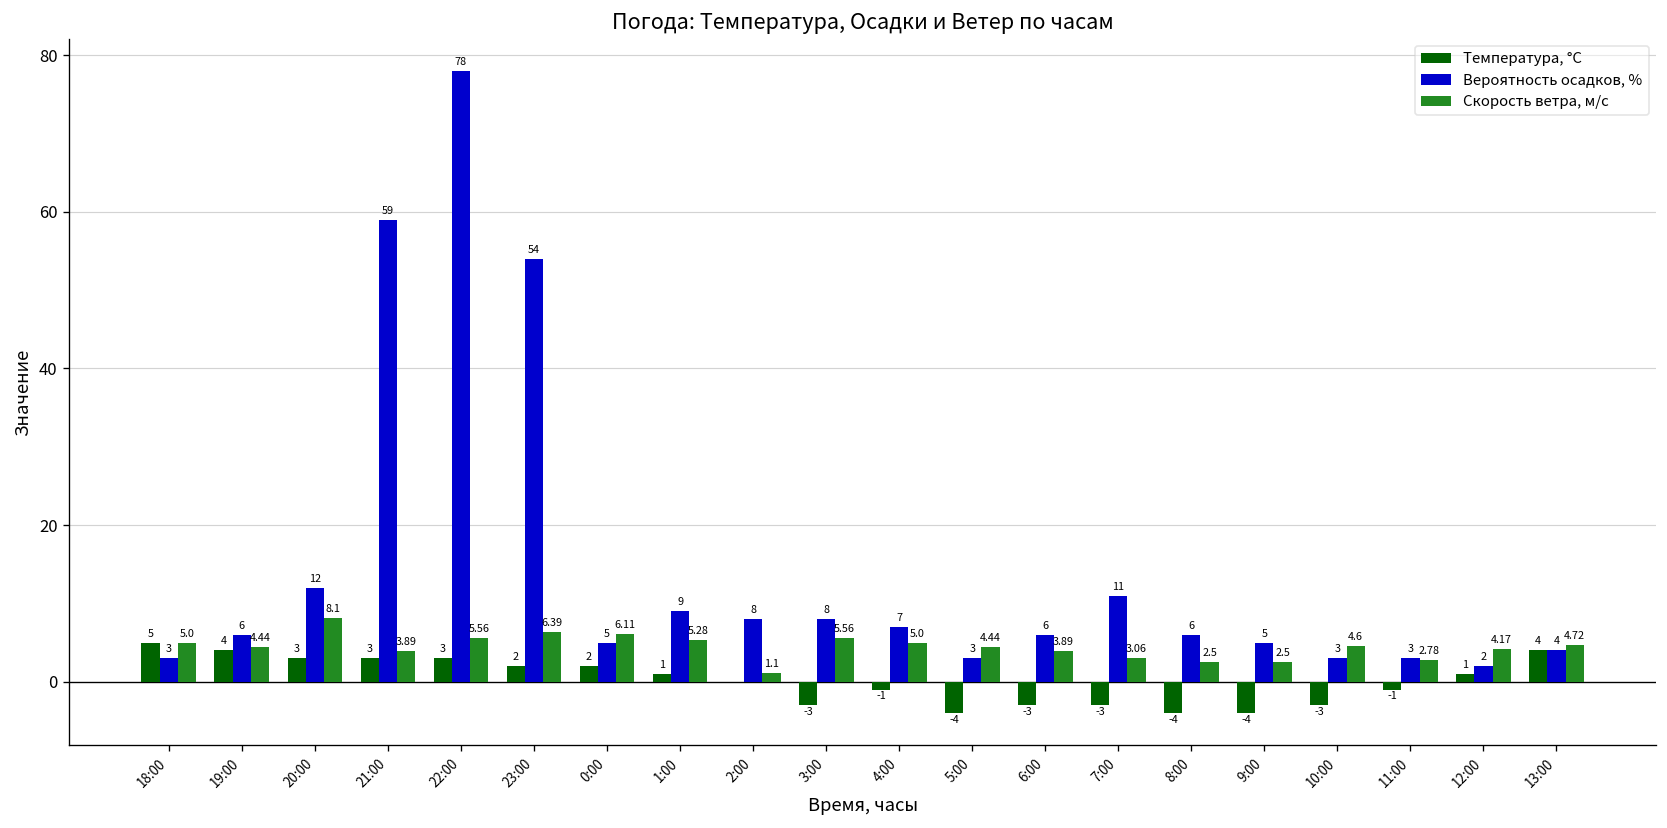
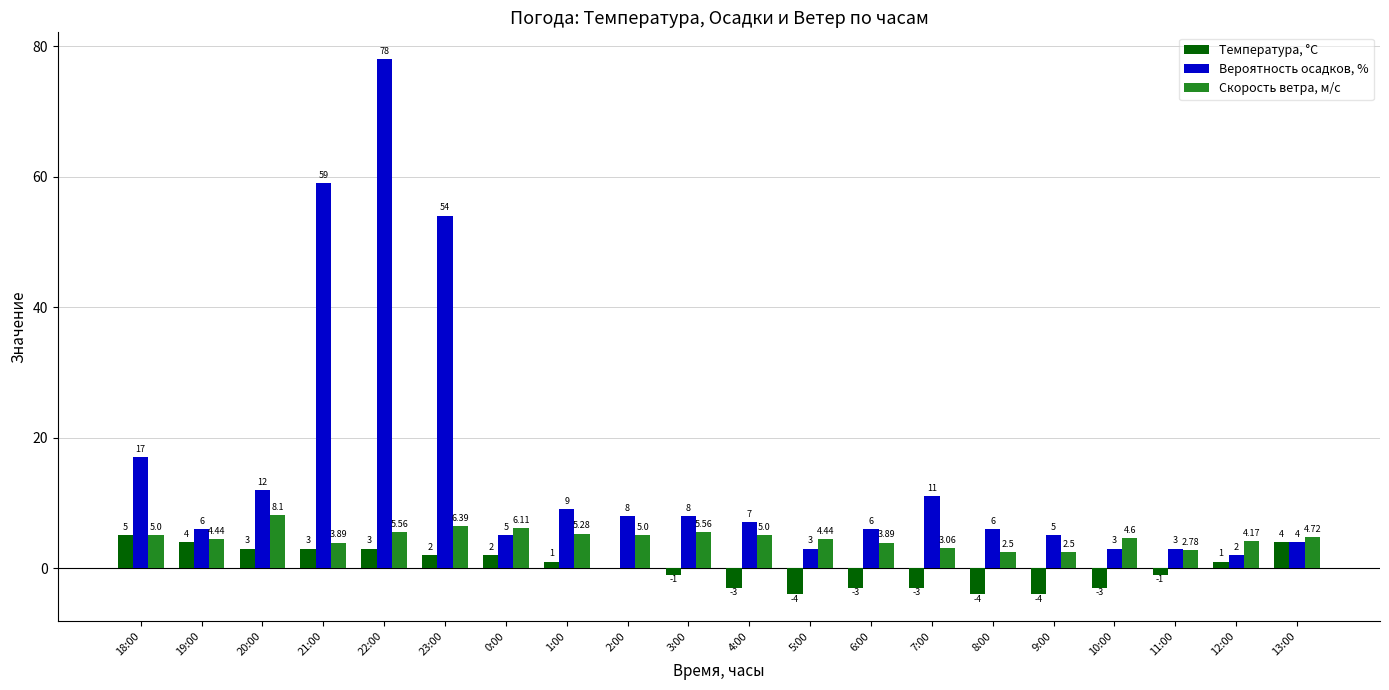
  {
    "Температура, °C": {
      "18:00": 5,
      "19:00": 4,
      "20:00": 3,
      "21:00": 3,
      "22:00": 3,
      "23:00": 2,
      "0:00": 2,
      "1:00": 1,
-     "3:00": -3,
-     "4:00": -1,
+     "3:00": -1,
+     "4:00": -3,
      "5:00": -4,
      "6:00": -3,
      "7:00": -3,
      "8:00": -4,
      "9:00": -4,
      "10:00": -3,
      "11:00": -1,
      "12:00": 1,
      "13:00": 4
    },
    "Вероятность осадков, %": {
-     "18:00": 3,
+     "18:00": 17,
      "19:00": 6,
      "20:00": 12,
      "21:00": 59,
      "22:00": 78,
      "23:00": 54,
      "0:00": 5,
      "1:00": 9,
      "2:00": 8,
      "3:00": 8,
      "4:00": 7,
      "5:00": 3,
      "6:00": 6,
      "7:00": 11,
      "8:00": 6,
      "9:00": 5,
      "10:00": 3,
      "11:00": 3,
      "12:00": 2,
      "13:00": 4
    },
    "Скорость ветра, м/c": {
      "18:00": 5.0,
      "19:00": 4.44,
      "20:00": 8.1,
      "21:00": 3.89,
      "22:00": 5.56,
      "23:00": 6.39,
      "0:00": 6.11,
      "1:00": 5.28,
-     "2:00": 1.1,
+     "2:00": 5.0,
      "3:00": 5.56,
      "4:00": 5.0,
      "5:00": 4.44,
      "6:00": 3.89,
      "7:00": 3.06,
      "8:00": 2.5,
      "9:00": 2.5,
      "10:00": 4.6,
      "11:00": 2.78,
      "12:00": 4.17,
      "13:00": 4.72
    }
  }
